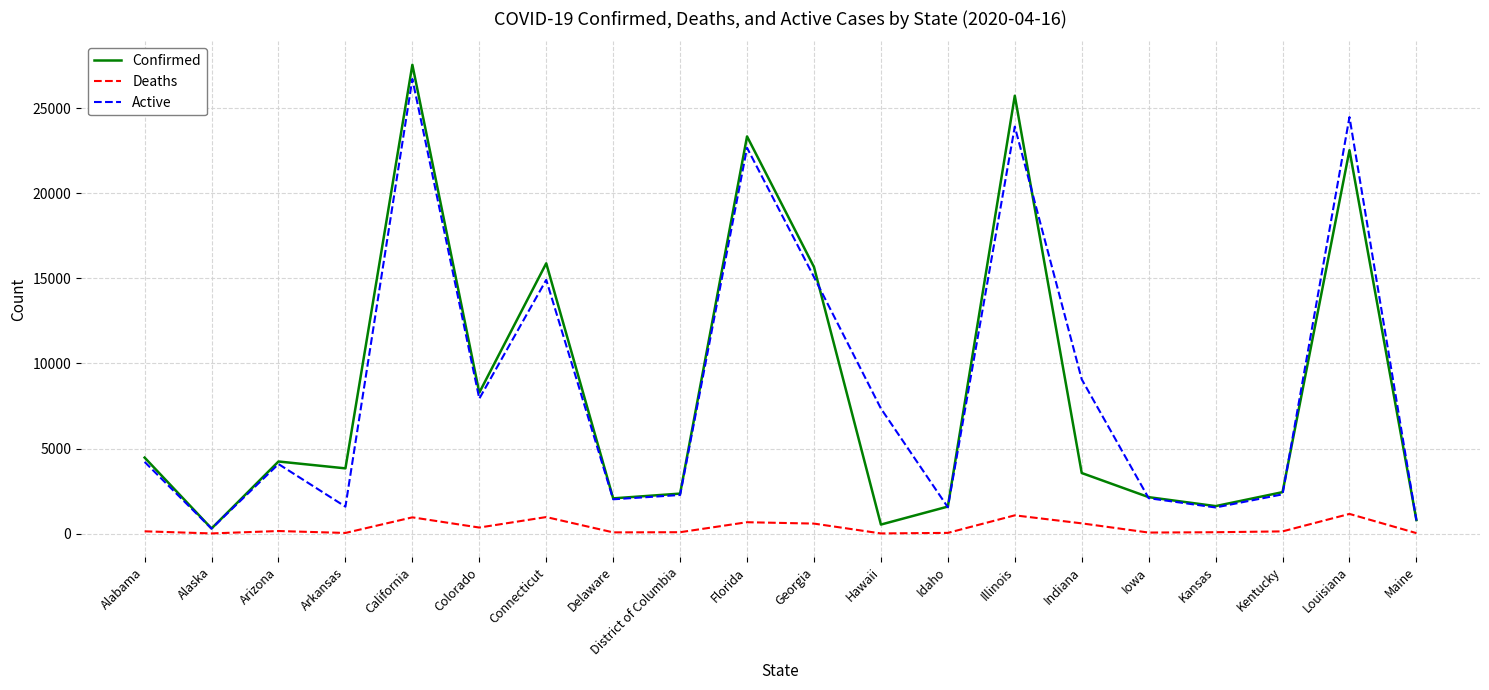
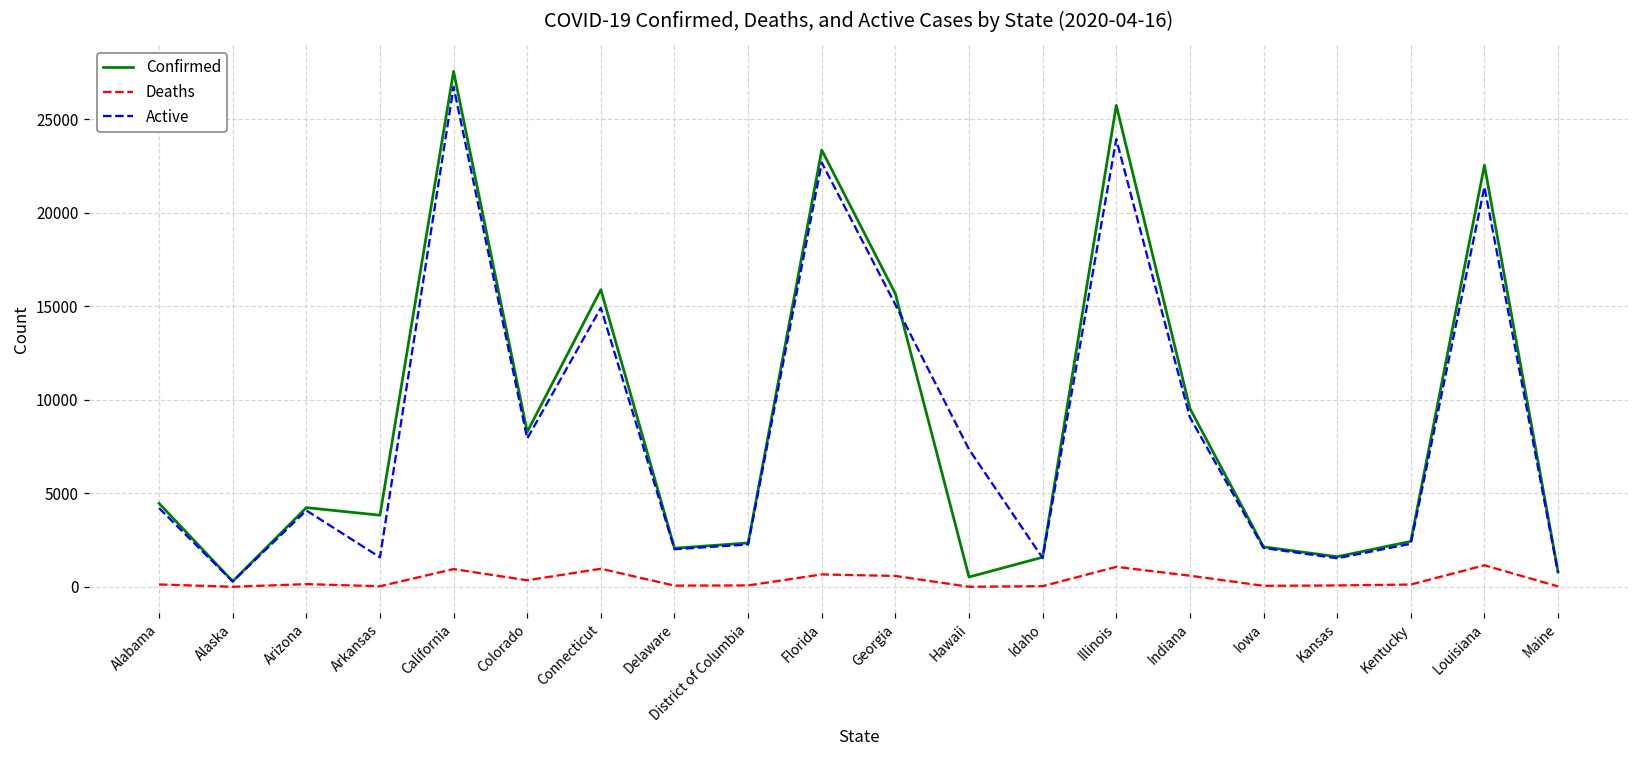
  {
    "Confirmed": {
      "Alabama": 4500,
      "Arkansas": 3800,
      "California": 27600,
      "Colorado": 8300,
      "Connecticut": 15900,
      "Florida": 23300,
      "Georgia": 15700,
      "Hawaii": 500,
      "Illinois": 25700,
-     "Indiana": 3600,
+     "Indiana": 9500,
      "Louisiana": 22500
    },
    "Deaths": {
      "Alabama": 100,
      "Alaska": 0,
      "Arizona": 200,
      "Arkansas": 0,
      "California": 1000,
      "Colorado": 400,
      "Connecticut": 1000,
      "Delaware": 100,
      "District of Columbia": 100,
      "Florida": 700,
      "Georgia": 600,
      "Hawaii": 0,
      "Idaho": 0,
      "Illinois": 1100,
      "Indiana": 600,
      "Iowa": 100,
      "Kansas": 100,
      "Kentucky": 100,
      "Louisiana": 1200,
      "Maine": 0
    },
    "Active": {
      "Alabama": 4200,
      "Arkansas": 1600,
      "California": 26700,
      "Colorado": 7900,
      "Connecticut": 14900,
      "Florida": 22700,
      "Georgia": 15100,
      "Hawaii": 7400,
      "Illinois": 23900,
      "Indiana": 9100,
-     "Louisiana": 24500
+     "Louisiana": 21400
    }
  }
